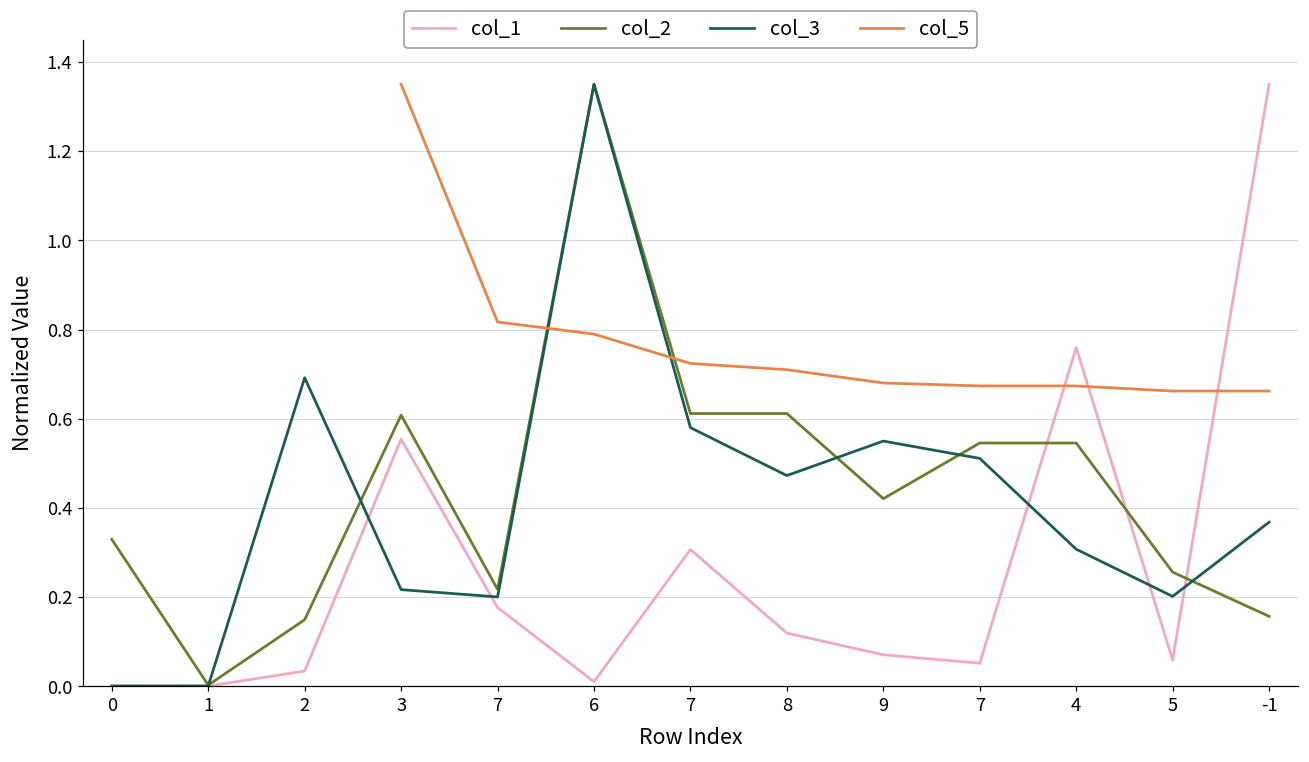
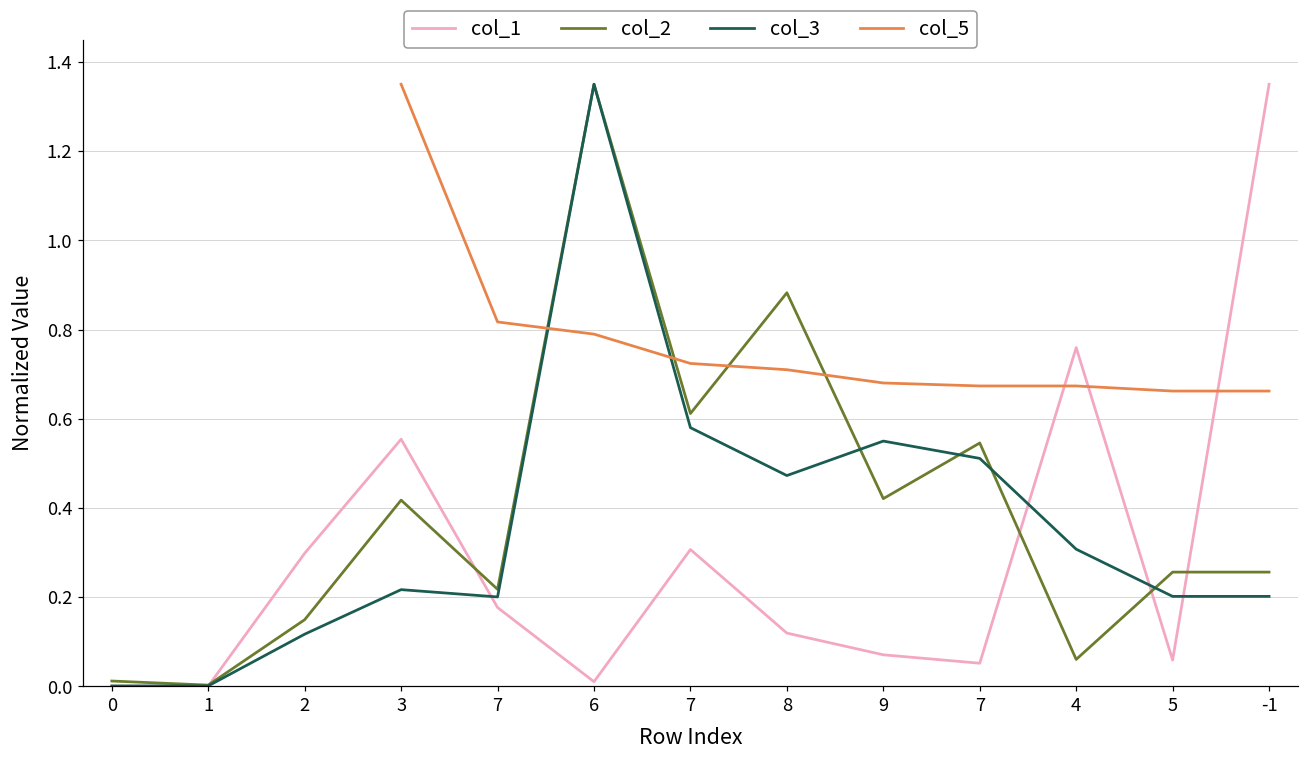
  {
    "col_1": {
-     "2": 0.03,
+     "2": 0.30,
      "3": 0.55,
      "6": 0.01,
      "8": 0.12,
      "9": 0.07,
      "4": 0.76,
      "5": 0.06,
      "-1": 1.35
    },
    "col_2": {
-     "0": 0.33,
+     "0": 0.01,
      "2": 0.15,
-     "3": 0.61,
-     "8": 0.61,
+     "3": 0.42,
+     "8": 0.88,
      "9": 0.42,
-     "4": 0.55,
+     "4": 0.06,
      "5": 0.26,
-     "-1": 0.16
+     "-1": 0.26
    },
    "col_3": {
-     "2": 0.69,
+     "2": 0.12,
      "3": 0.22,
      "8": 0.47,
      "9": 0.55,
      "4": 0.31,
      "5": 0.20,
-     "-1": 0.37
+     "-1": 0.20
    },
    "col_5": {
      "3": 1.35,
      "6": 0.79,
      "8": 0.71,
      "9": 0.68,
      "4": 0.67,
      "5": 0.66,
      "-1": 0.66
    }
  }
